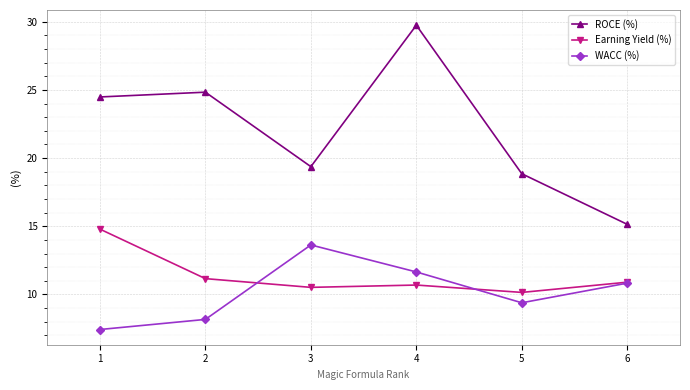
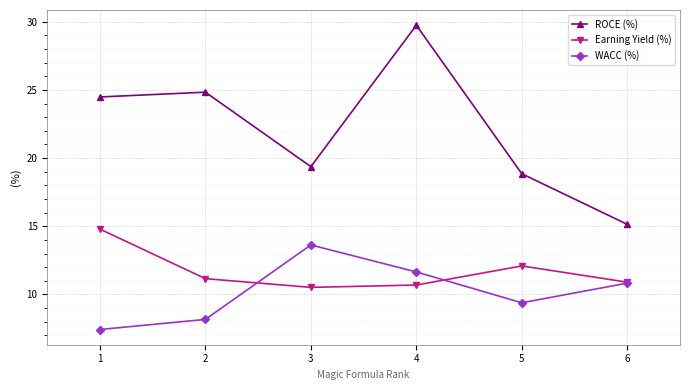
  {
    "ROCE (%)": {
      "1": 24.5,
      "2": 24.8,
      "3": 19.4,
      "4": 29.7,
      "5": 18.9,
      "6": 15.1
    },
    "Earning Yield (%)": {
      "1": 14.8,
      "2": 11.2,
      "3": 10.5,
      "4": 10.7,
-     "5": 10.2
+     "5": 12.1
    },
    "WACC (%)": {
      "1": 7.4,
      "2": 8.2,
      "3": 13.6,
      "4": 11.7,
      "5": 9.4
    }
  }
